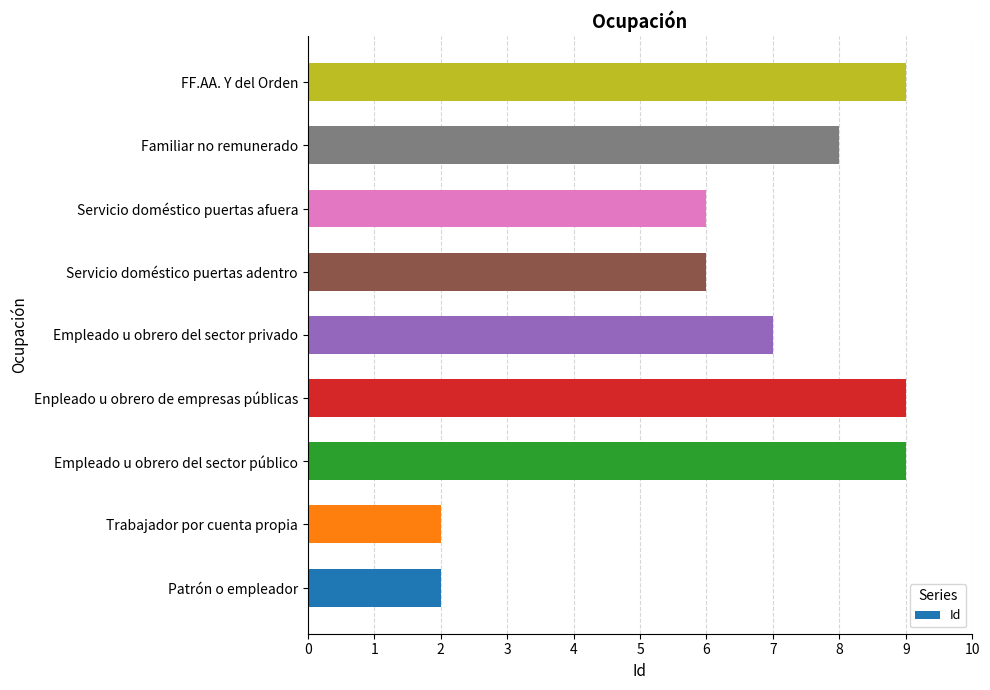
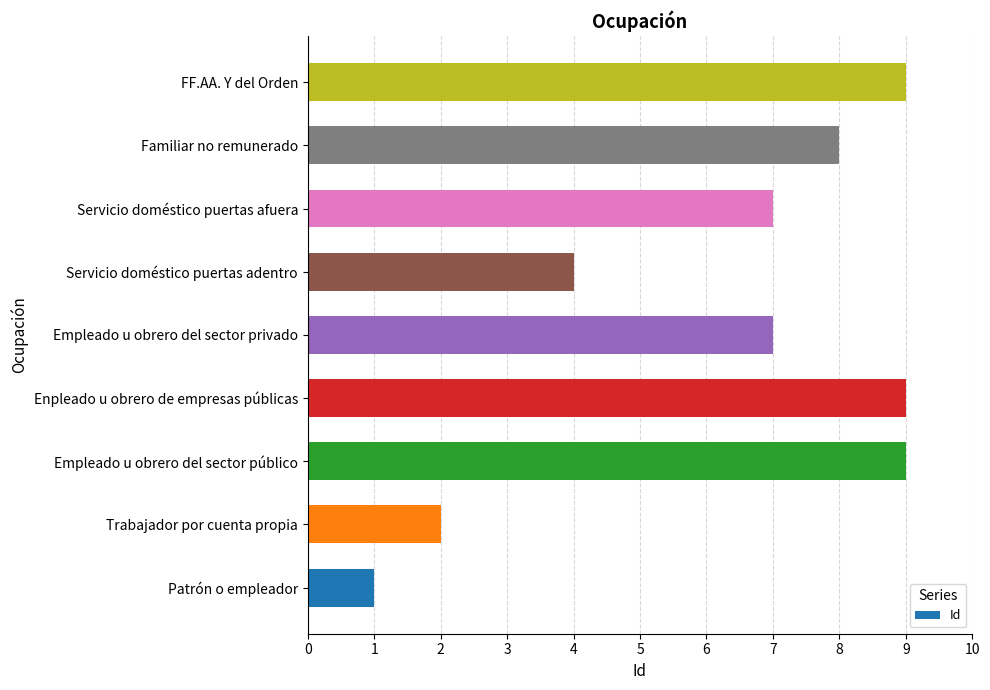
  {
    "FF.AA. Y del Orden": 9,
    "Familiar no remunerado": 8,
-   "Servicio doméstico puertas afuera": 6,
-   "Servicio doméstico puertas adentro": 6,
+   "Servicio doméstico puertas afuera": 7,
+   "Servicio doméstico puertas adentro": 4,
    "Empleado u obrero del sector privado": 7,
    "Enpleado u obrero de empresas públicas": 9,
    "Empleado u obrero del sector público": 9,
    "Trabajador por cuenta propia": 2,
-   "Patrón o empleador": 2
+   "Patrón o empleador": 1
  }
